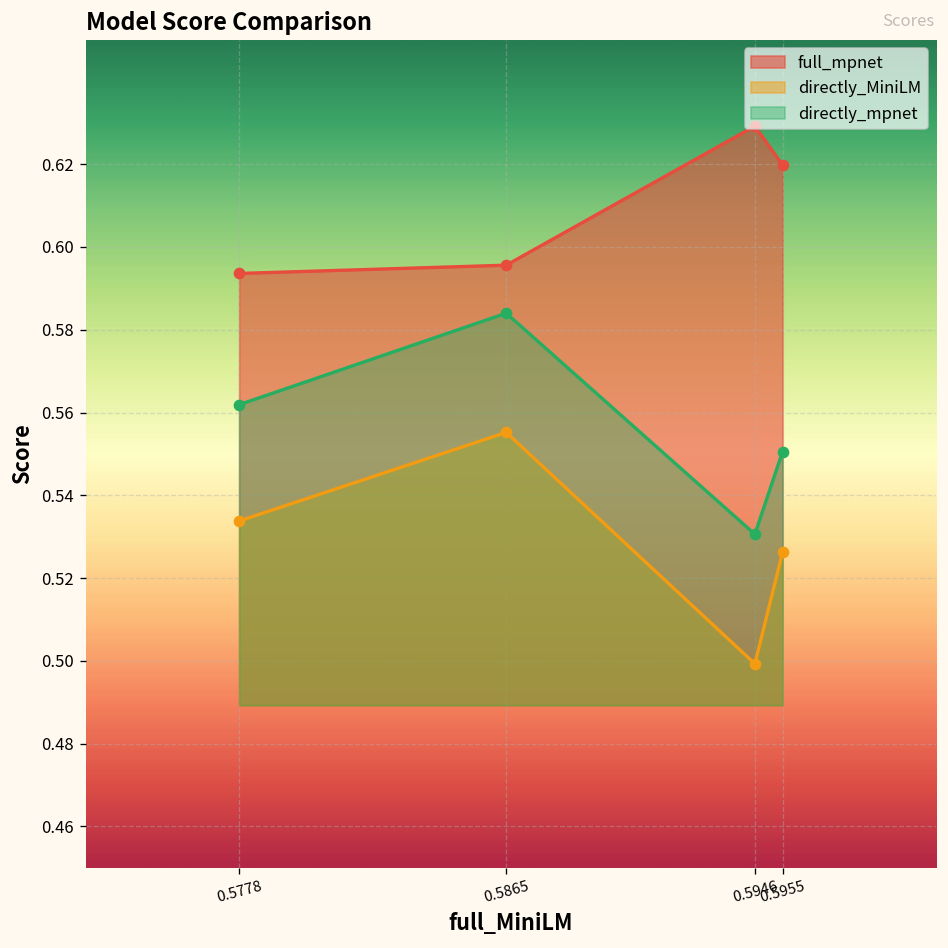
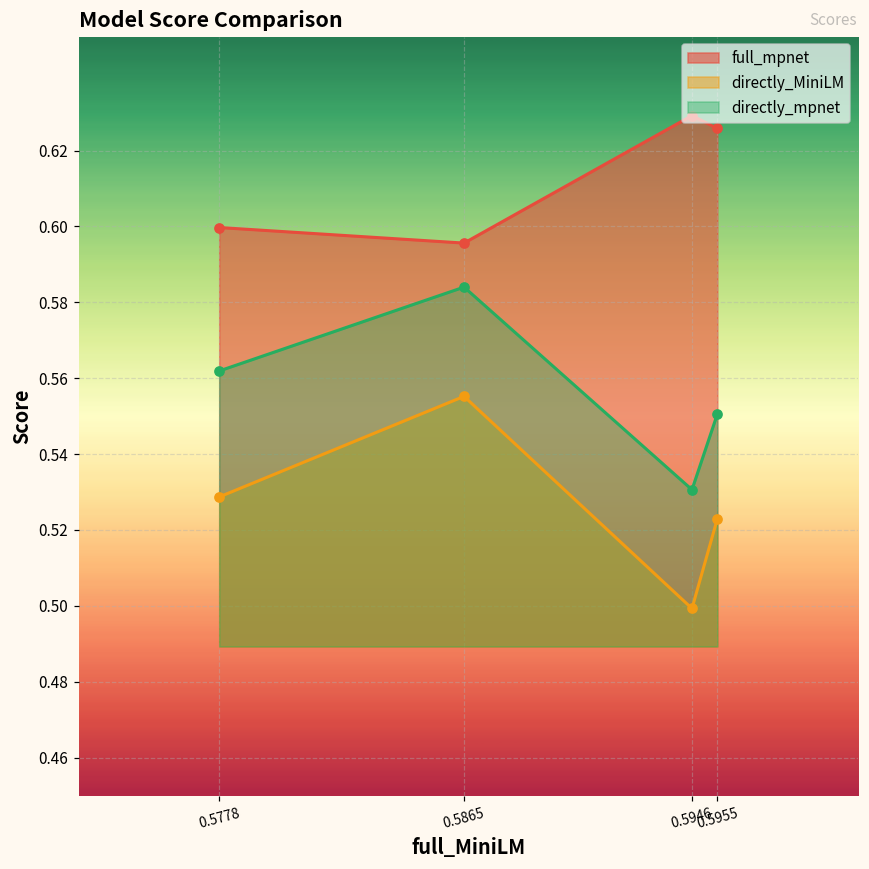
  {
    "full_mpnet": {
-     "0.5778": 0.594,
+     "0.5778": 0.600,
      "0.5865": 0.596,
-     "0.5955": 0.620
+     "0.5955": 0.626
    },
    "directly_MiniLM": {
-     "0.5778": 0.534,
+     "0.5778": 0.529,
      "0.5865": 0.555,
      "0.5946": 0.499,
-     "0.5955": 0.526
+     "0.5955": 0.523
    },
    "directly_mpnet": {
      "0.5778": 0.562,
      "0.5865": 0.584,
      "0.5946": 0.531,
      "0.5955": 0.551
    }
  }
